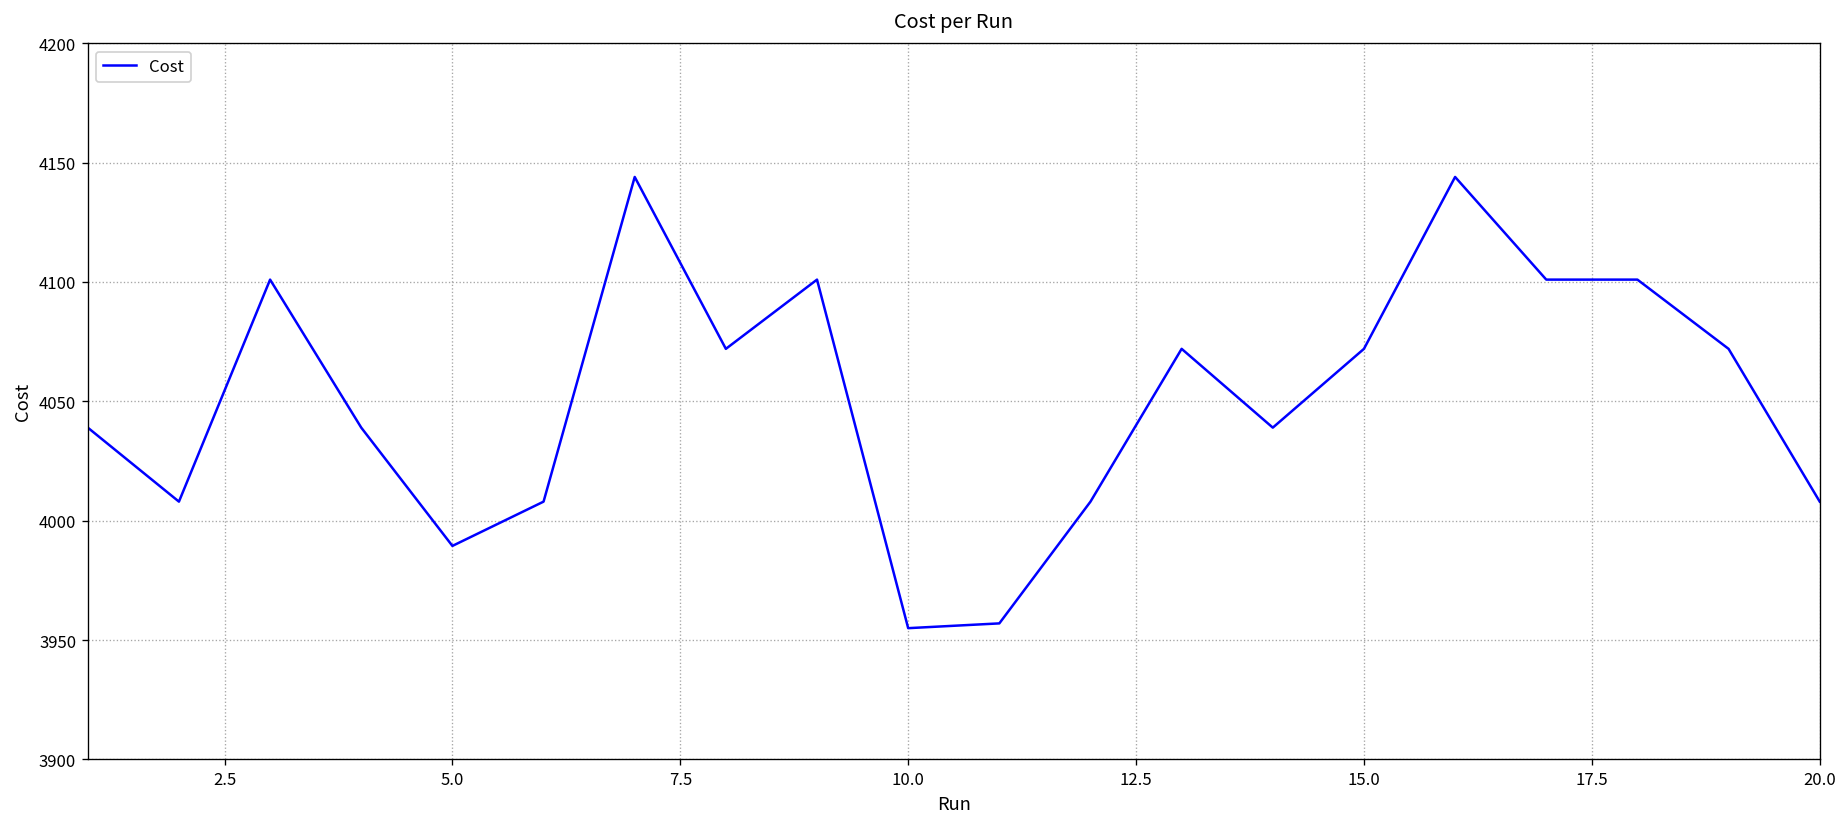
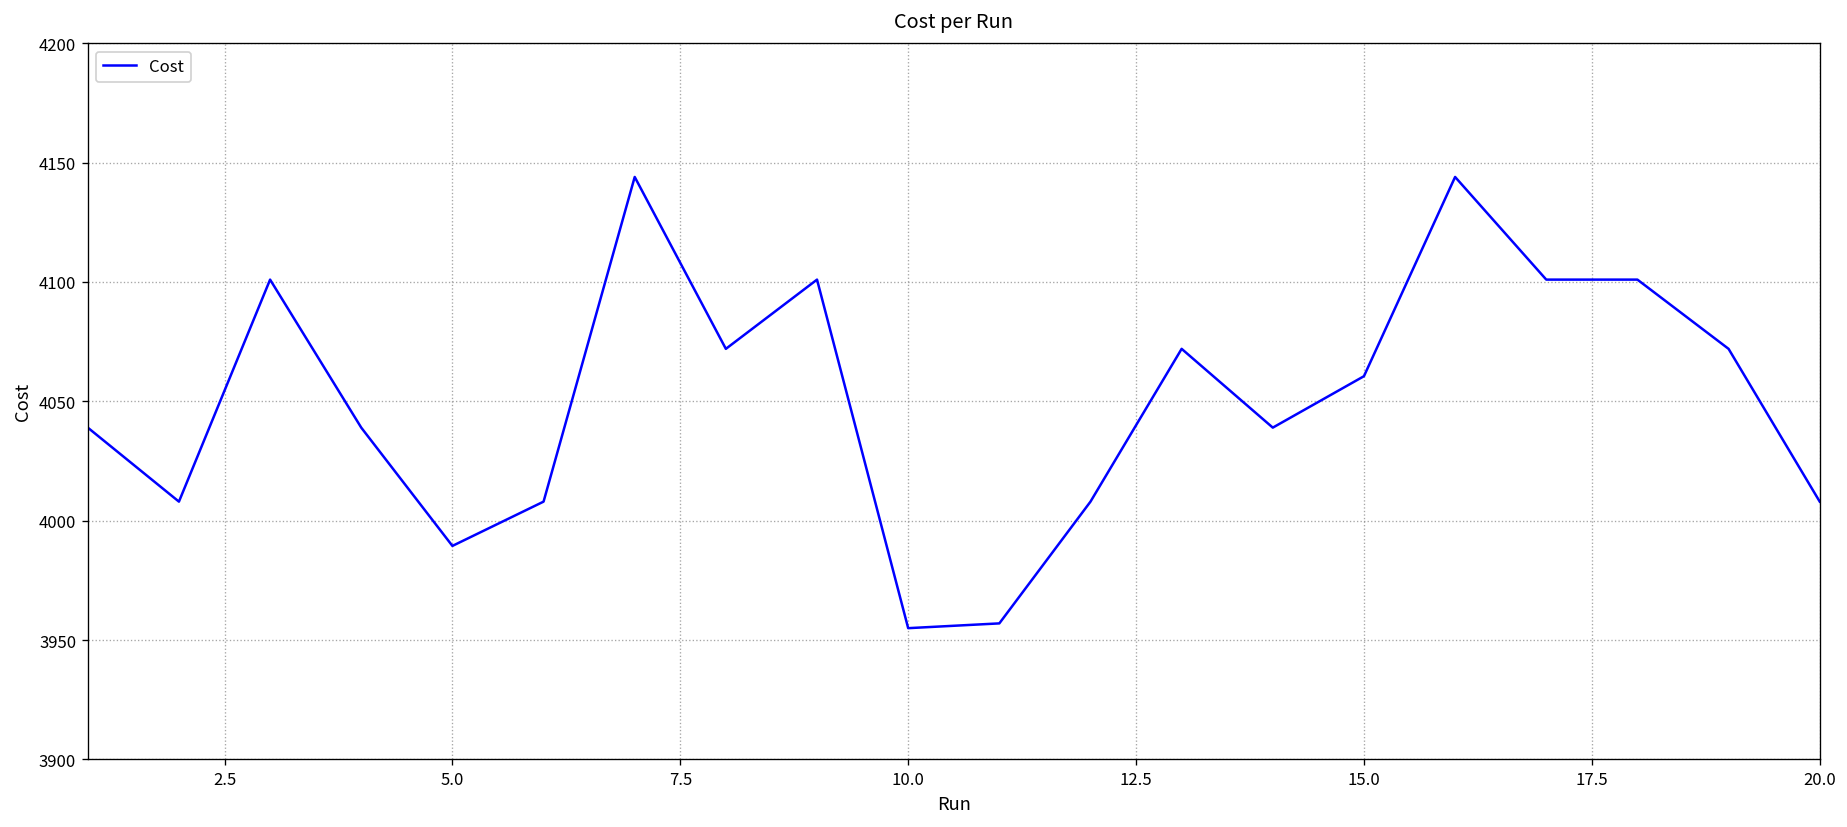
  {
    "5.0": 3989,
    "10.0": 3955,
-   "15.0": 4072,
+   "15.0": 4061,
    "20.0": 4008
  }
